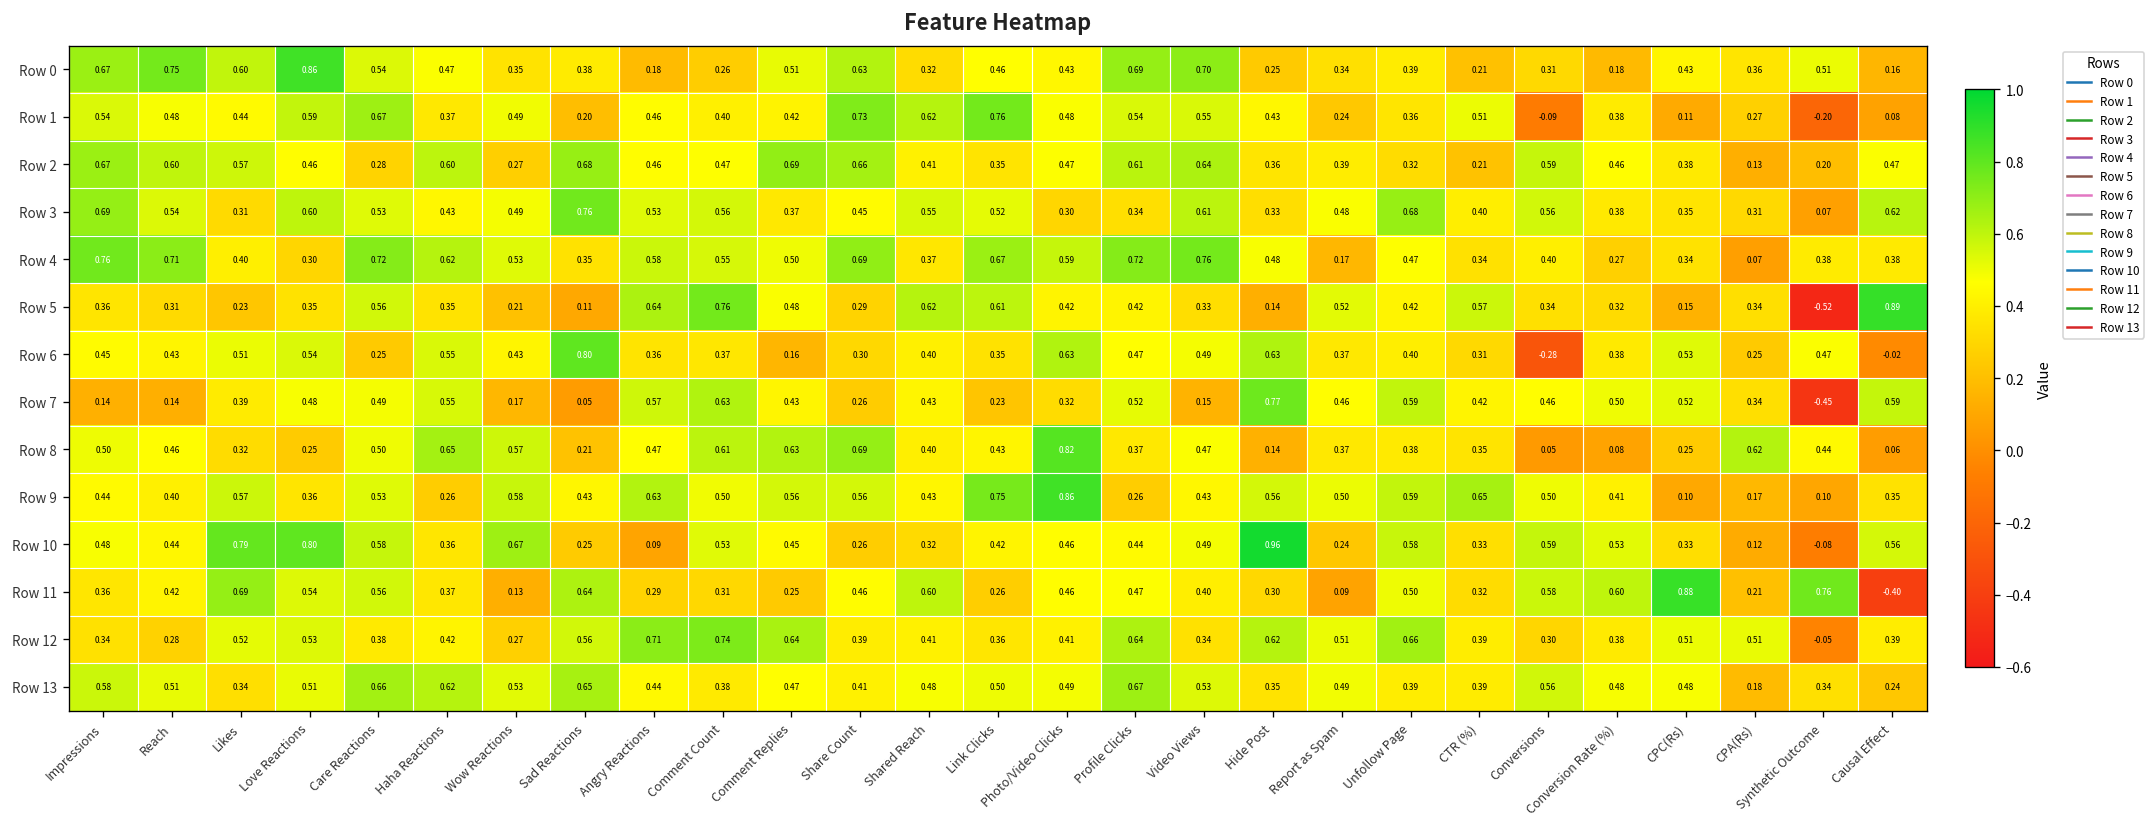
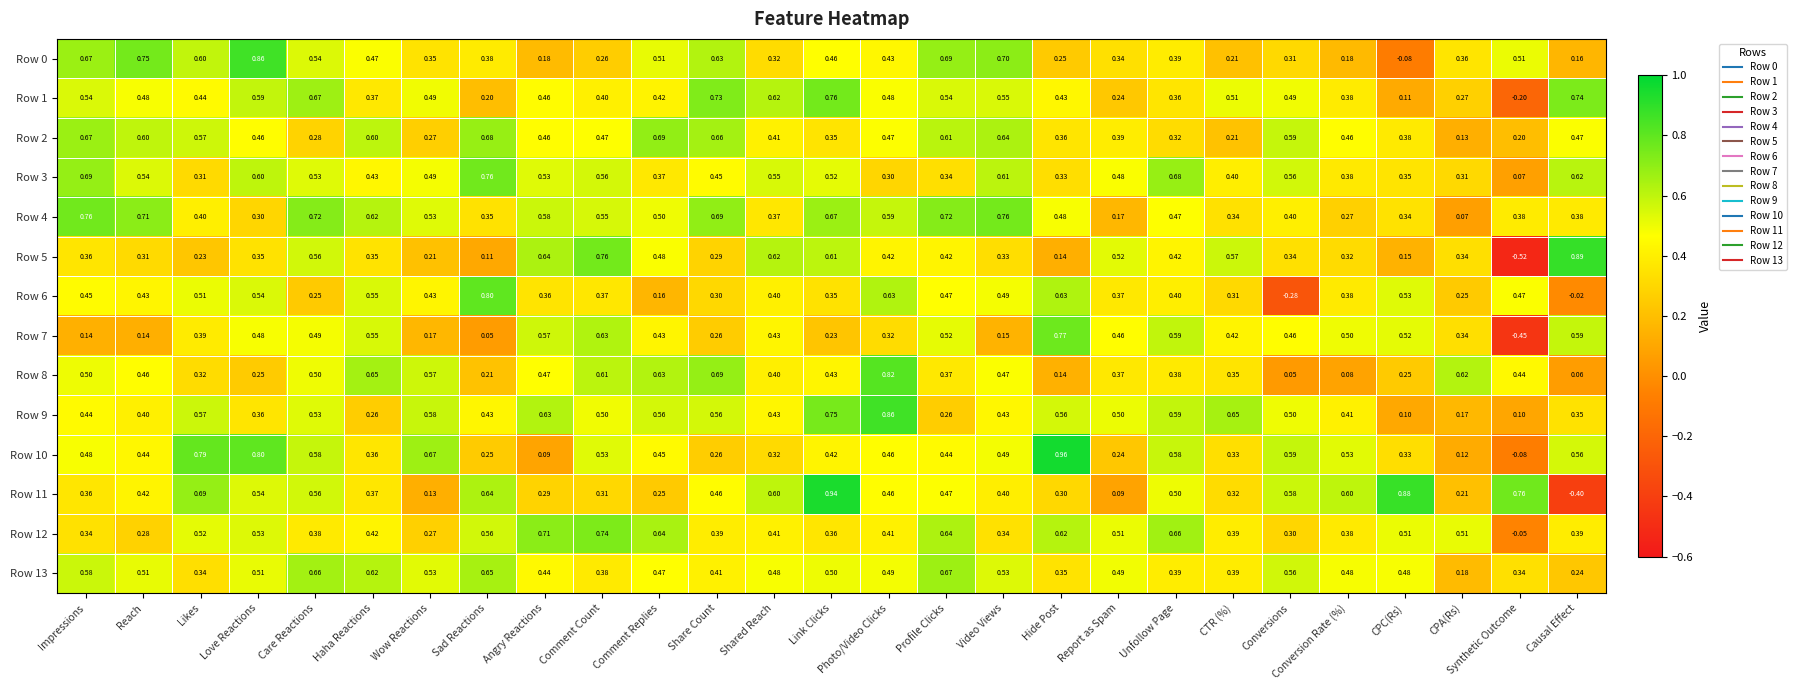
  {
    "Row 0": {
      "Impressions": 0.67,
      "Reach": 0.75,
      "Likes": 0.60,
      "Love Reactions": 0.86,
      "Care Reactions": 0.54,
      "Haha Reactions": 0.47,
      "Wow Reactions": 0.35,
      "Sad Reactions": 0.38,
      "Angry Reactions": 0.18,
      "Comment Count": 0.26,
      "Comment Replies": 0.51,
      "Share Count": 0.63,
      "Shared Reach": 0.32,
      "Link Clicks": 0.46,
      "Photo/Video Clicks": 0.43,
      "Profile Clicks": 0.69,
      "Video Views": 0.70,
      "Hide Post": 0.25,
      "Report as Spam": 0.34,
      "Unfollow Page": 0.39,
      "CTR (%)": 0.21,
      "Conversions": 0.31,
      "Conversion Rate (%)": 0.18,
-     "CPC(Rs)": 0.43,
+     "CPC(Rs)": -0.08,
      "CPA(Rs)": 0.36,
      "Synthetic Outcome": 0.51,
      "Causal Effect": 0.16
    },
    "Row 1": {
      "Impressions": 0.54,
      "Reach": 0.48,
      "Likes": 0.44,
      "Love Reactions": 0.59,
      "Care Reactions": 0.67,
      "Haha Reactions": 0.37,
      "Wow Reactions": 0.49,
      "Sad Reactions": 0.20,
      "Angry Reactions": 0.46,
      "Comment Count": 0.40,
      "Comment Replies": 0.42,
      "Share Count": 0.73,
      "Shared Reach": 0.62,
      "Link Clicks": 0.76,
      "Photo/Video Clicks": 0.48,
      "Profile Clicks": 0.54,
      "Video Views": 0.55,
      "Hide Post": 0.43,
      "Report as Spam": 0.24,
      "Unfollow Page": 0.36,
      "CTR (%)": 0.51,
-     "Conversions": -0.09,
+     "Conversions": 0.49,
      "Conversion Rate (%)": 0.38,
      "CPC(Rs)": 0.11,
      "CPA(Rs)": 0.27,
      "Synthetic Outcome": -0.20,
-     "Causal Effect": 0.08
+     "Causal Effect": 0.74
    },
    "Row 11": {
      "Impressions": 0.36,
      "Reach": 0.42,
      "Likes": 0.69,
      "Love Reactions": 0.54,
      "Care Reactions": 0.56,
      "Haha Reactions": 0.37,
      "Wow Reactions": 0.13,
      "Sad Reactions": 0.64,
      "Angry Reactions": 0.29,
      "Comment Count": 0.31,
      "Comment Replies": 0.25,
      "Share Count": 0.46,
      "Shared Reach": 0.60,
-     "Link Clicks": 0.26,
+     "Link Clicks": 0.94,
      "Photo/Video Clicks": 0.46,
      "Profile Clicks": 0.47,
      "Video Views": 0.40,
      "Hide Post": 0.30,
      "Report as Spam": 0.09,
      "Unfollow Page": 0.50,
      "CTR (%)": 0.32,
      "Conversions": 0.58,
      "Conversion Rate (%)": 0.60,
      "CPC(Rs)": 0.88,
      "CPA(Rs)": 0.21,
      "Synthetic Outcome": 0.76,
      "Causal Effect": -0.40
    }
  }
